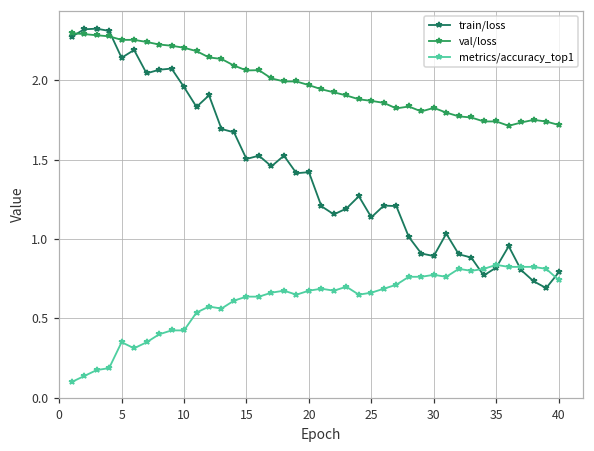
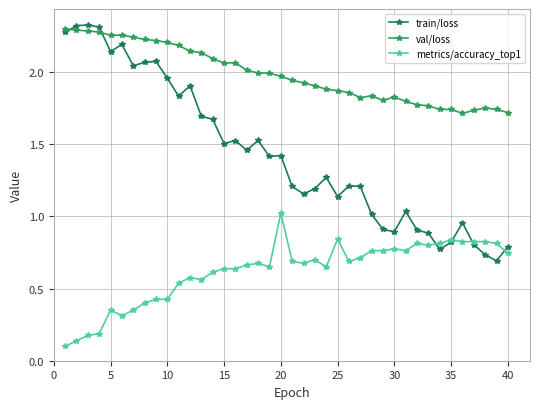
  {
    "metrics/accuracy_top1": {
      "5": 0.35,
      "10": 0.43,
      "15": 0.64,
-     "20": 0.68,
-     "25": 0.66,
+     "20": 1.02,
+     "25": 0.84,
      "30": 0.78,
      "40": 0.74
    }
  }
